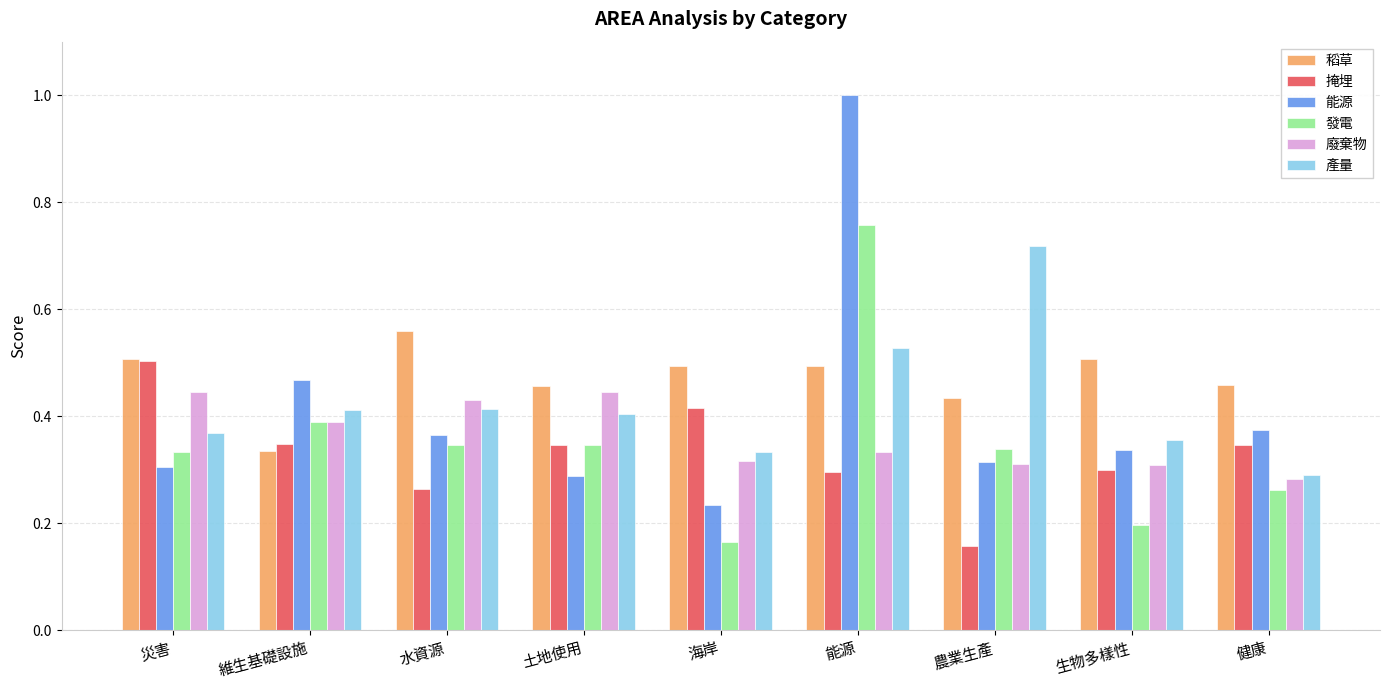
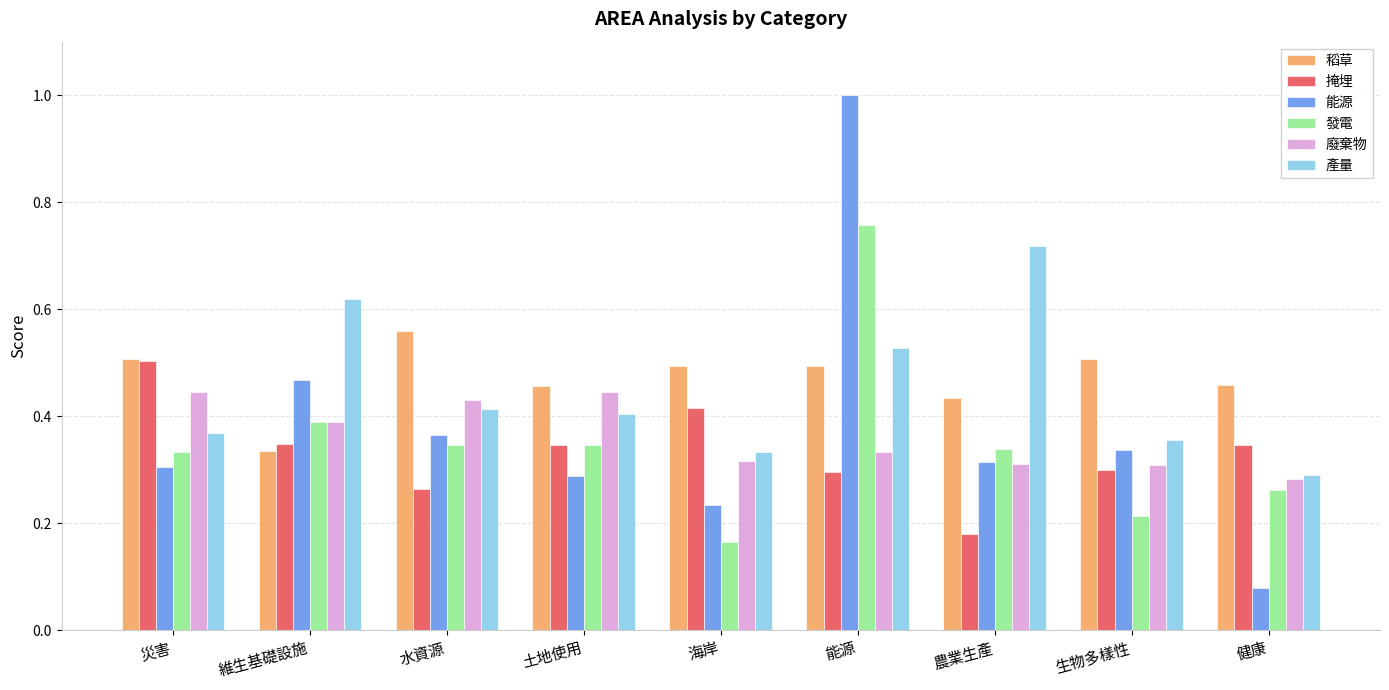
  {
    "稻草": {
      "災害": 0.51,
      "維生基礎設施": 0.34,
      "水資源": 0.56,
      "土地使用": 0.46,
      "海岸": 0.49,
      "能源": 0.49,
      "農業生產": 0.43,
      "生物多樣性": 0.51,
      "健康": 0.46
    },
    "掩埋": {
      "災害": 0.50,
      "維生基礎設施": 0.35,
      "水資源": 0.26,
      "土地使用": 0.35,
      "海岸": 0.42,
      "能源": 0.30,
-     "農業生產": 0.16,
+     "農業生產": 0.18,
      "生物多樣性": 0.30,
      "健康": 0.35
    },
    "能源": {
      "災害": 0.30,
      "維生基礎設施": 0.47,
      "水資源": 0.36,
      "土地使用": 0.29,
      "海岸": 0.23,
      "能源": 1.00,
      "農業生產": 0.31,
      "生物多樣性": 0.34,
-     "健康": 0.37
+     "健康": 0.08
    },
    "發電": {
      "災害": 0.33,
      "維生基礎設施": 0.39,
      "水資源": 0.35,
      "土地使用": 0.35,
      "海岸": 0.16,
      "能源": 0.76,
      "農業生產": 0.34,
-     "生物多樣性": 0.20,
+     "生物多樣性": 0.21,
      "健康": 0.26
    },
    "廢棄物": {
      "災害": 0.45,
      "維生基礎設施": 0.39,
      "水資源": 0.43,
      "土地使用": 0.44,
      "海岸": 0.32,
      "能源": 0.33,
      "農業生產": 0.31,
      "生物多樣性": 0.31,
      "健康": 0.28
    },
    "產量": {
      "災害": 0.37,
-     "維生基礎設施": 0.41,
+     "維生基礎設施": 0.62,
      "水資源": 0.41,
      "土地使用": 0.40,
      "海岸": 0.33,
      "能源": 0.53,
      "農業生產": 0.72,
      "生物多樣性": 0.36,
      "健康": 0.29
    }
  }
